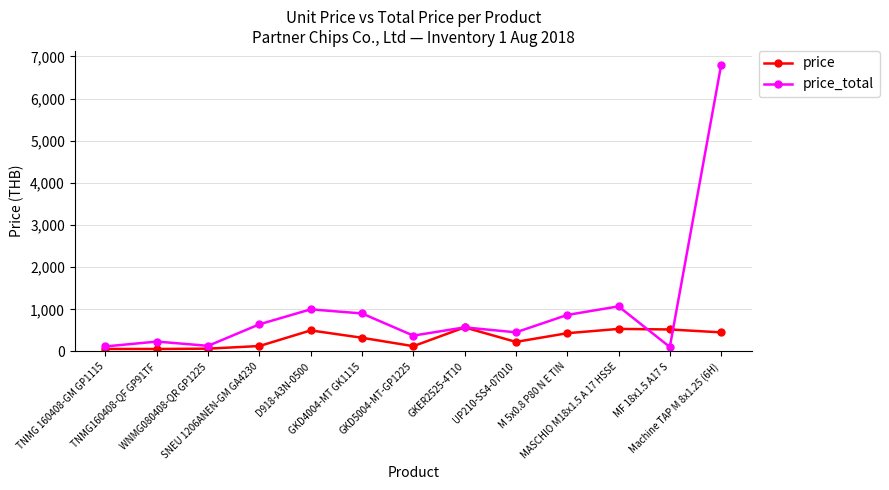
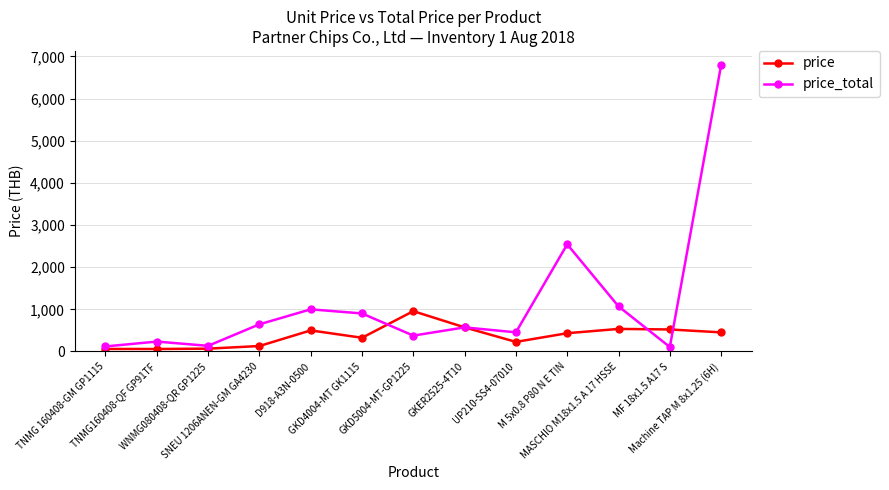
  {
    "price": {
      "TNMG160408-QF GP91TF": "100",
      "WNMG080408-QR GP1225": "100",
      "SNEU 1206ANEN-GM GA4230": "100",
      "D918-A3N-0500": "500",
      "GKD4004-MT GK1115": "300",
-     "GKD5004-MT-GP1225": "100",
+     "GKD5004-MT-GP1225": "1,000",
      "UP210-SS4-07010": "200",
      "M 5x0.8 P80 N E TIN": "400",
      "MASCHIO M18x1.5 A 17 HSSE": "500",
      "MF 18x1.5 A17 S": "500",
      "Machine TAP M 8x1.25 (6H)": "500"
    },
    "price_total": {
      "TNMG160408-QF GP91TF": "200",
      "WNMG080408-QR GP1225": "100",
      "SNEU 1206ANEN-GM GA4230": "600",
      "D918-A3N-0500": "1,000",
      "GKD4004-MT GK1115": "900",
      "GKD5004-MT-GP1225": "400",
      "UP210-SS4-07010": "500",
-     "M 5x0.8 P80 N E TIN": "900",
+     "M 5x0.8 P80 N E TIN": "2,500",
      "MASCHIO M18x1.5 A 17 HSSE": "1,100",
      "MF 18x1.5 A17 S": "100",
      "Machine TAP M 8x1.25 (6H)": "6,800"
    }
  }
